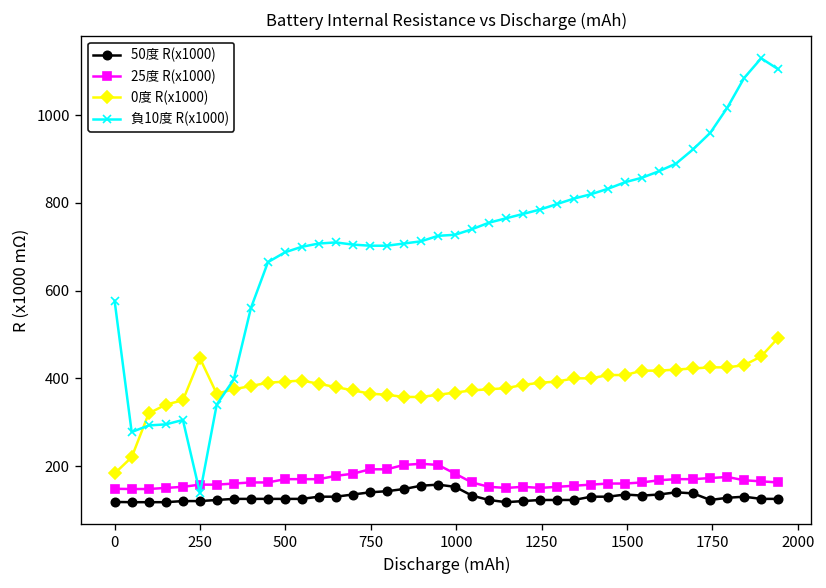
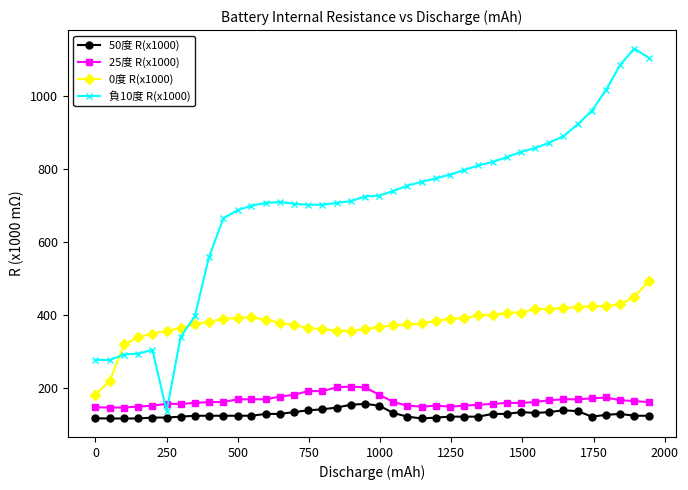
  {
    "50度 R(x1000)": {
      "0": 120,
      "250": 120
    },
    "25度 R(x1000)": {
      "0": 150,
      "250": 160
    },
    "0度 R(x1000)": {
      "0": 180,
-     "250": 450
+     "250": 360
    },
    "負10度 R(x1000)": {
-     "0": 580,
+     "0": 280,
      "250": 140
    }
  }
